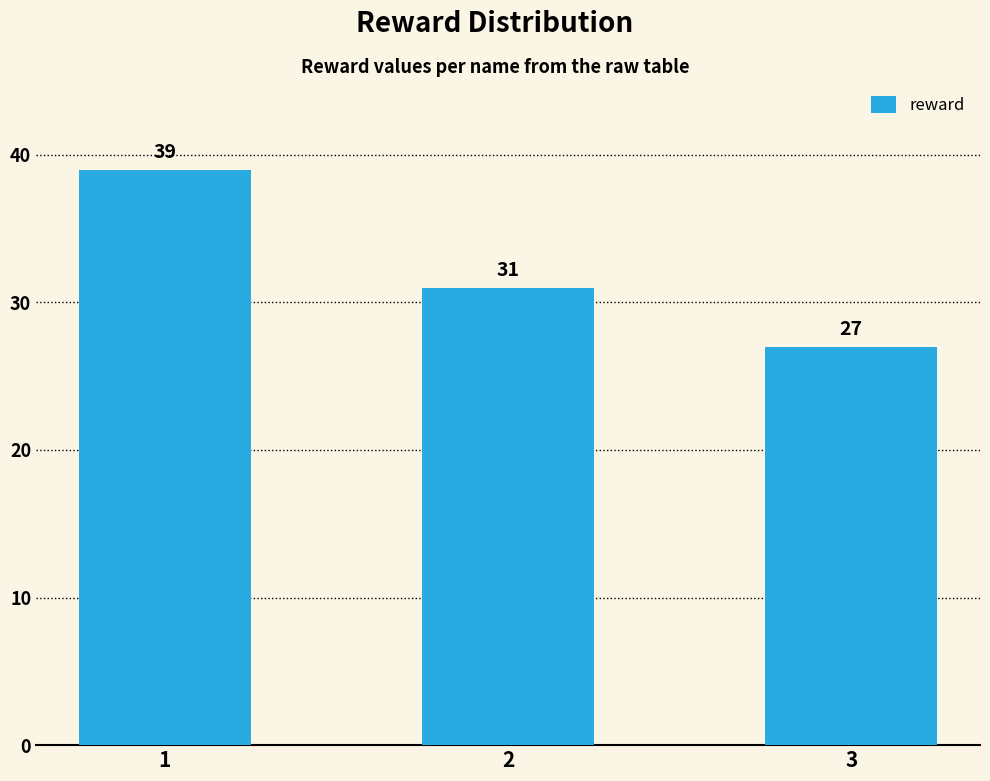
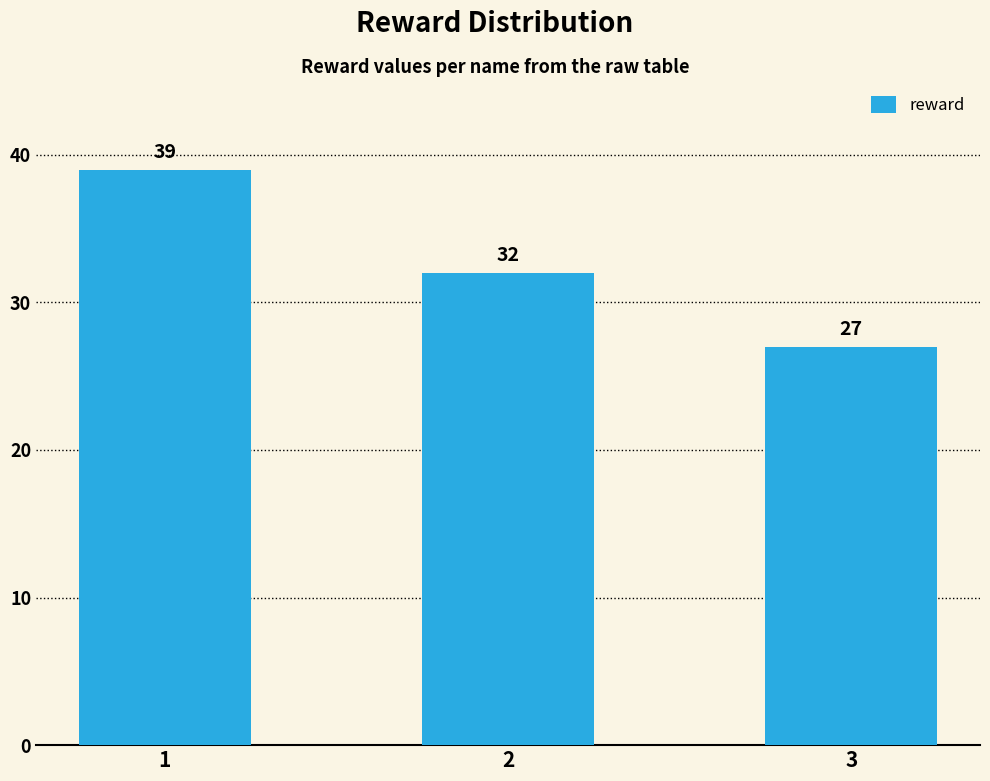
  {
    "1": 39,
-   "2": 31,
+   "2": 32,
    "3": 27
  }
